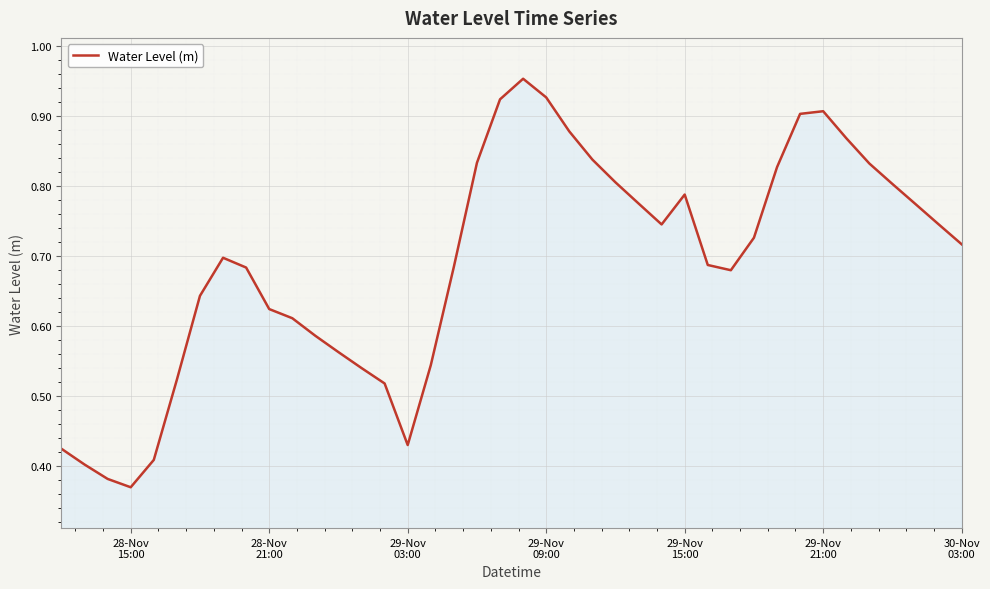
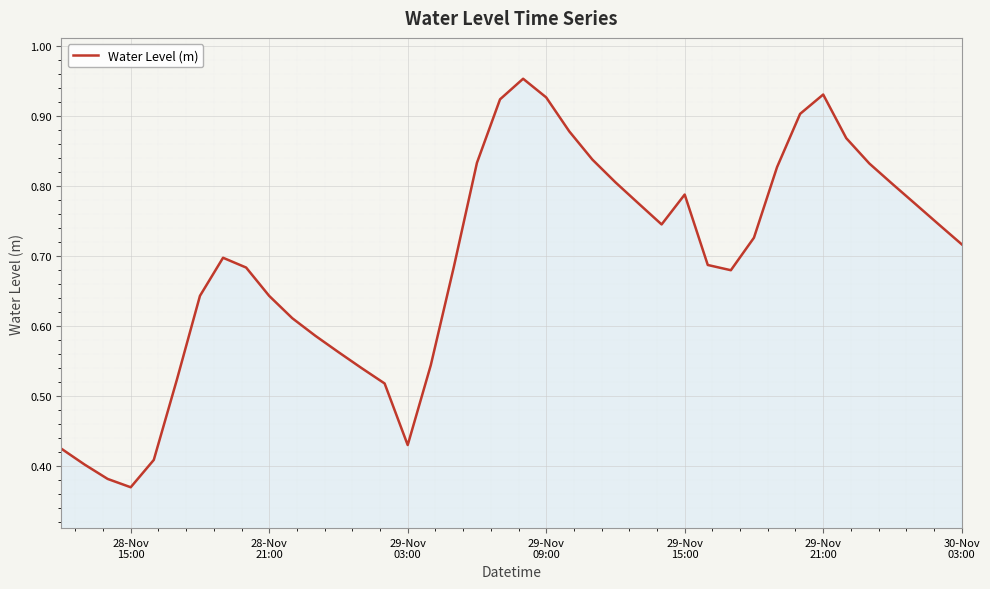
  {
    "28-Nov 15:00": 0.37,
-   "28-Nov 21:00": 0.62,
+   "28-Nov 21:00": 0.64,
    "29-Nov 03:00": 0.43,
    "29-Nov 09:00": 0.93,
    "29-Nov 15:00": 0.79,
-   "29-Nov 21:00": 0.91,
+   "29-Nov 21:00": 0.93,
    "30-Nov 03:00": 0.72
  }
